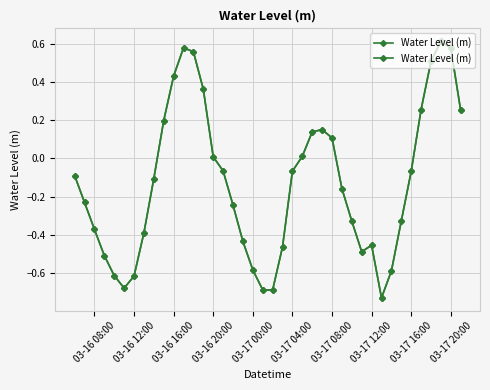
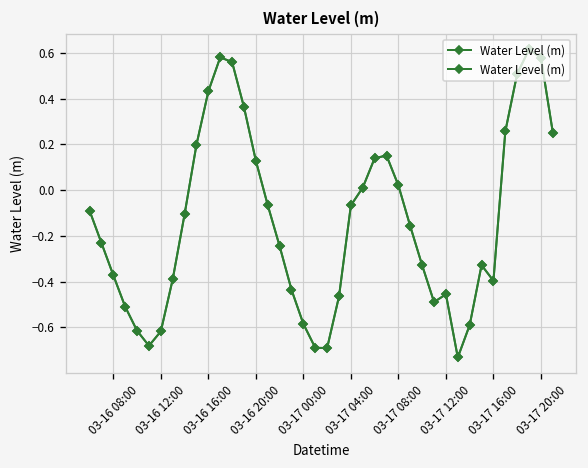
  {
    "03-16 08:00": -0.37,
    "03-16 12:00": -0.62,
    "03-16 16:00": 0.43,
-   "03-16 20:00": 0.01,
+   "03-16 20:00": 0.13,
    "03-17 00:00": -0.59,
    "03-17 04:00": -0.07,
-   "03-17 08:00": 0.11,
+   "03-17 08:00": 0.02,
    "03-17 12:00": -0.46,
-   "03-17 16:00": -0.07
+   "03-17 16:00": -0.40
  }
